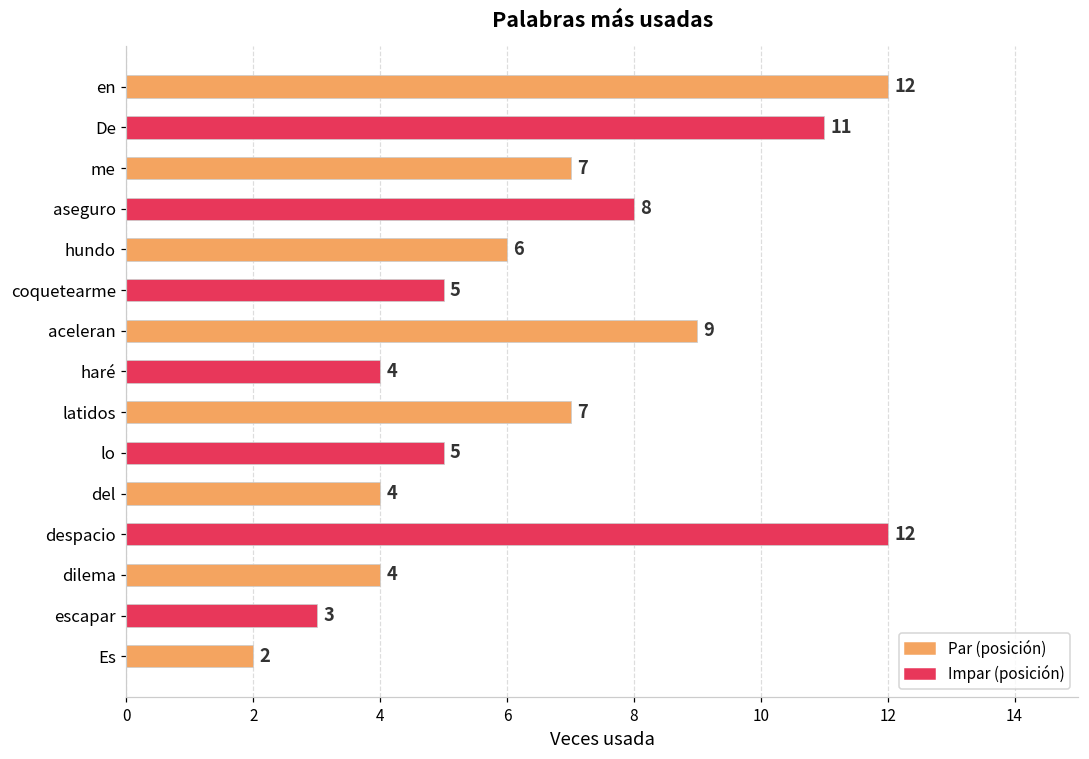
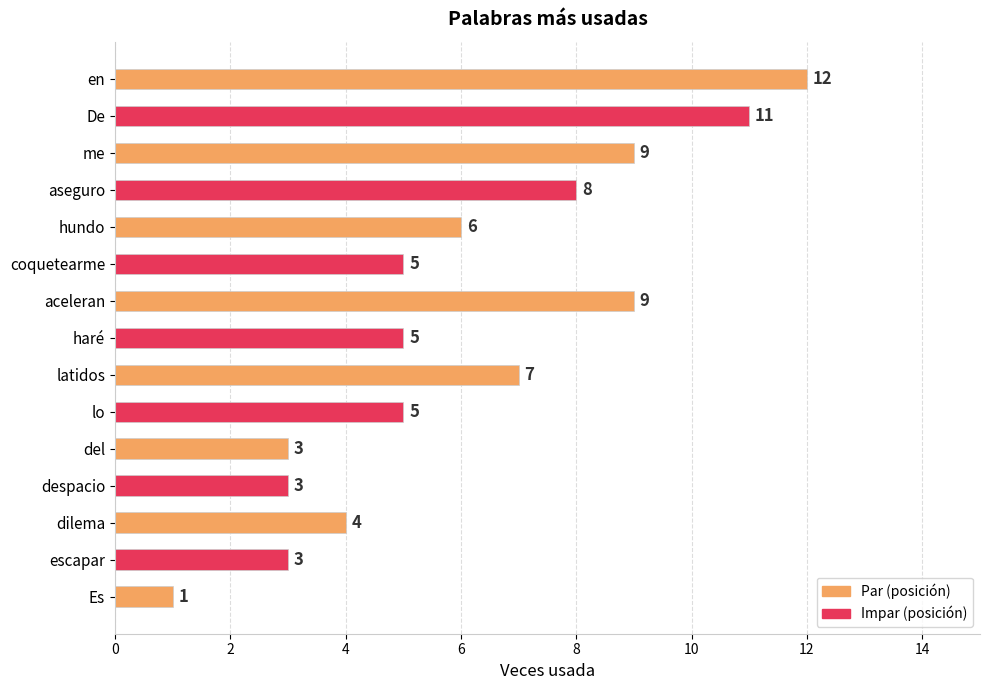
  {
    "en": 12,
    "De": 11,
-   "me": 7,
+   "me": 9,
    "aseguro": 8,
    "hundo": 6,
    "coquetearme": 5,
    "aceleran": 9,
-   "haré": 4,
+   "haré": 5,
    "latidos": 7,
    "lo": 5,
-   "del": 4,
-   "despacio": 12,
+   "del": 3,
+   "despacio": 3,
    "dilema": 4,
    "escapar": 3,
-   "Es": 2
+   "Es": 1
  }
